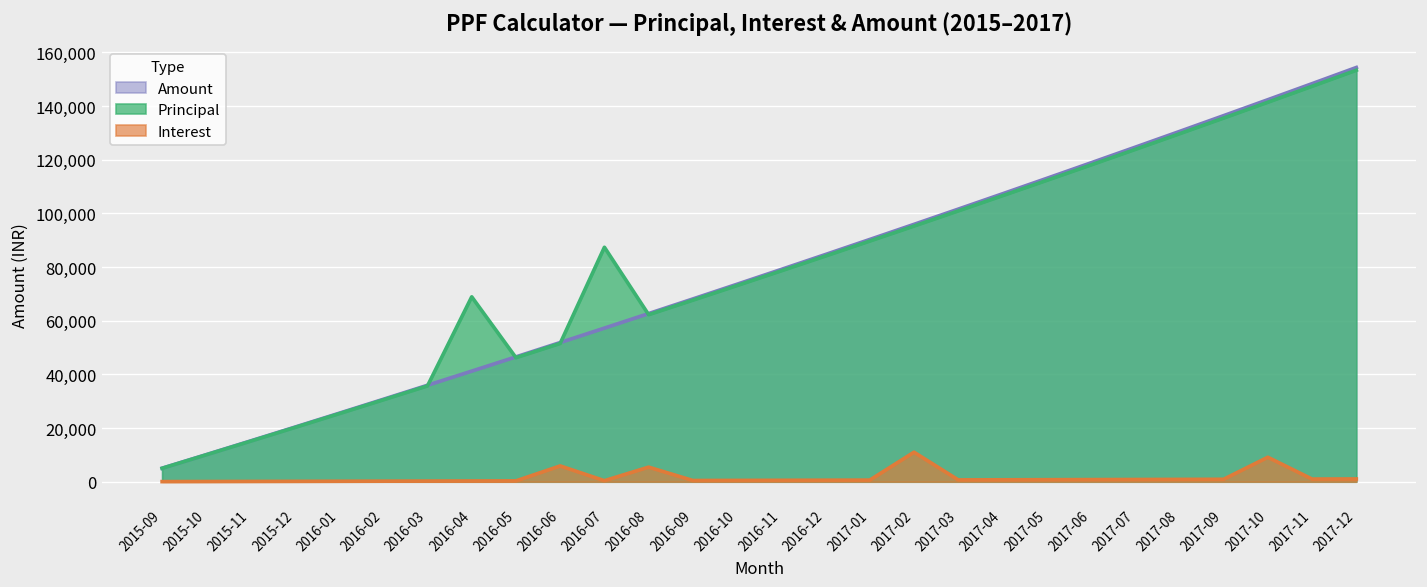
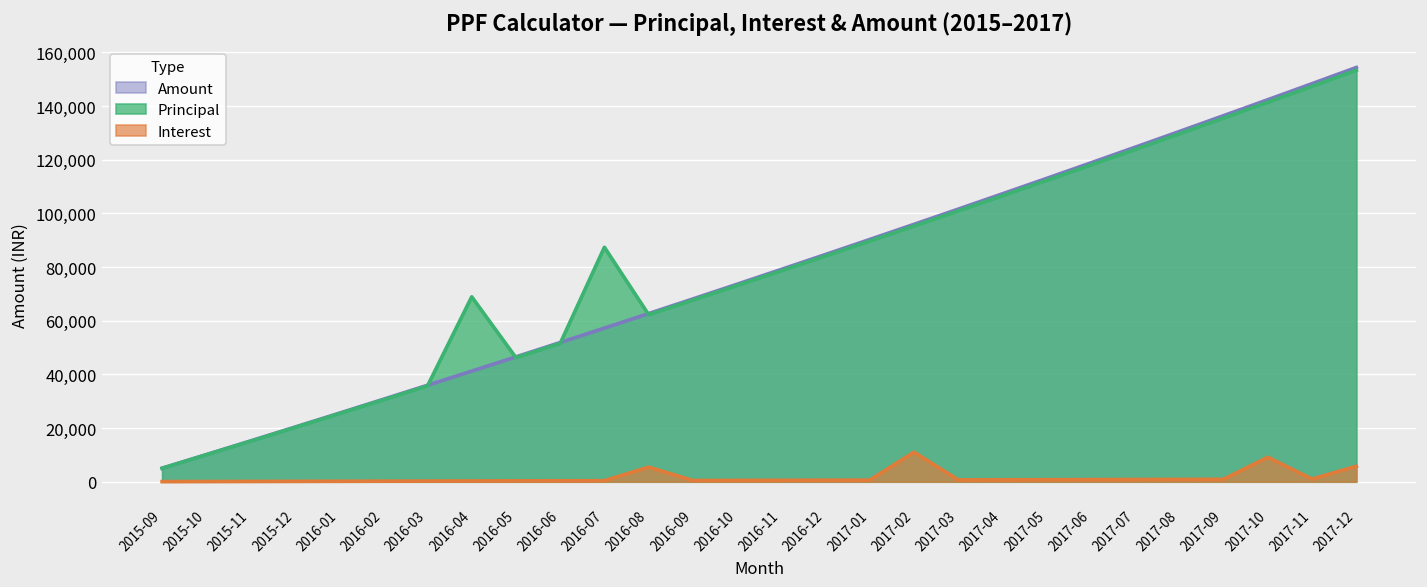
  {
    "Amount": {
      "2016-04": "41,000",
      "2016-07": "57,000"
    },
    "Principal": {
      "2016-04": "69,000",
      "2016-07": "87,000"
    },
    "Interest": {
      "2015-09": "0",
      "2015-10": "0",
      "2015-11": "0",
      "2015-12": "0",
      "2016-01": "0",
      "2016-02": "0",
      "2016-03": "0",
      "2016-04": "0",
      "2016-05": "0",
-     "2016-06": "6,000",
+     "2016-06": "0",
      "2016-07": "0",
      "2016-08": "5,000",
      "2016-09": "0",
      "2016-10": "0",
      "2016-11": "1,000",
      "2016-12": "1,000",
      "2017-01": "1,000",
      "2017-02": "11,000",
      "2017-03": "1,000",
      "2017-04": "1,000",
      "2017-05": "1,000",
      "2017-06": "1,000",
      "2017-07": "1,000",
      "2017-08": "1,000",
      "2017-09": "1,000",
      "2017-10": "9,000",
      "2017-11": "1,000",
-     "2017-12": "1,000"
+     "2017-12": "6,000"
    }
  }
